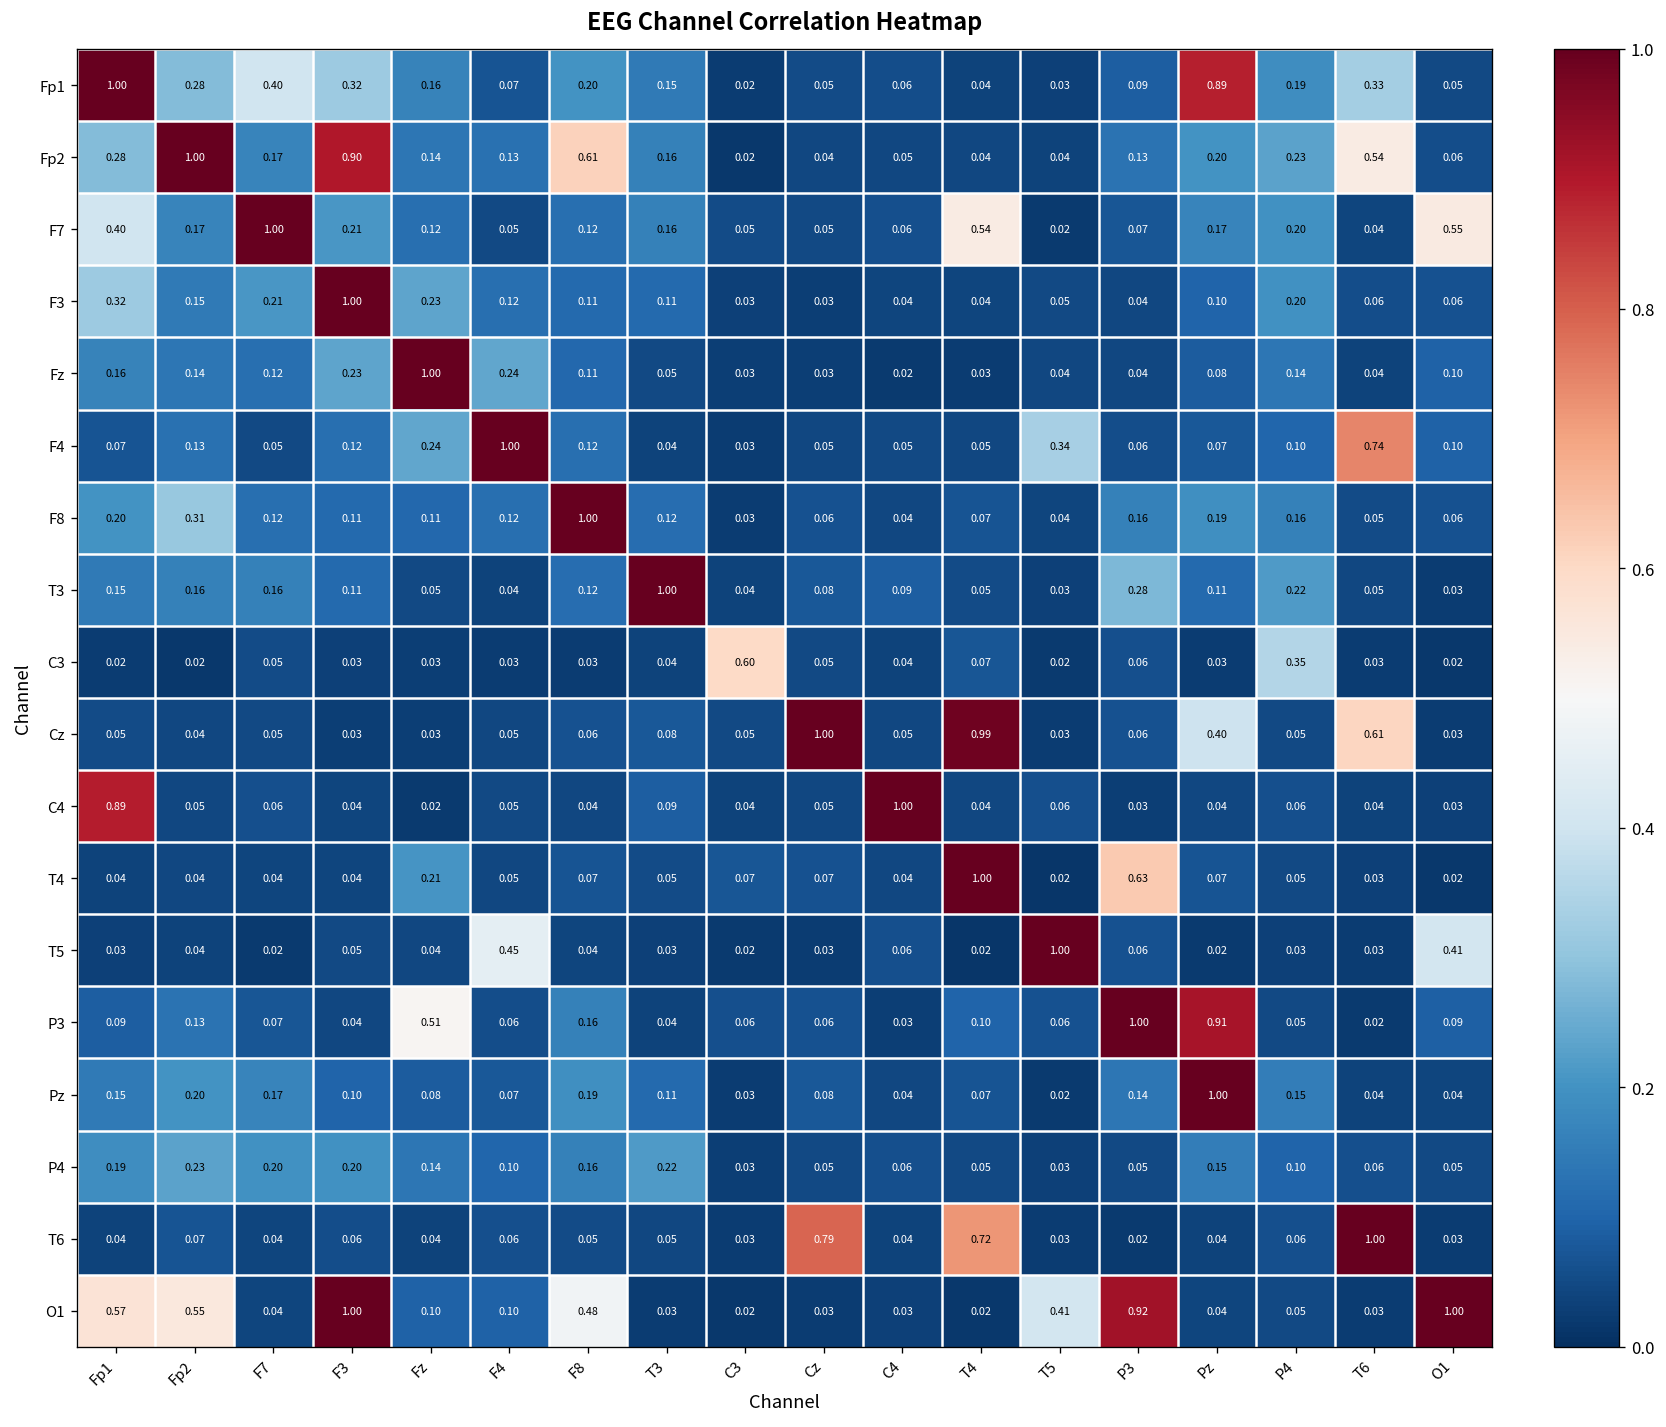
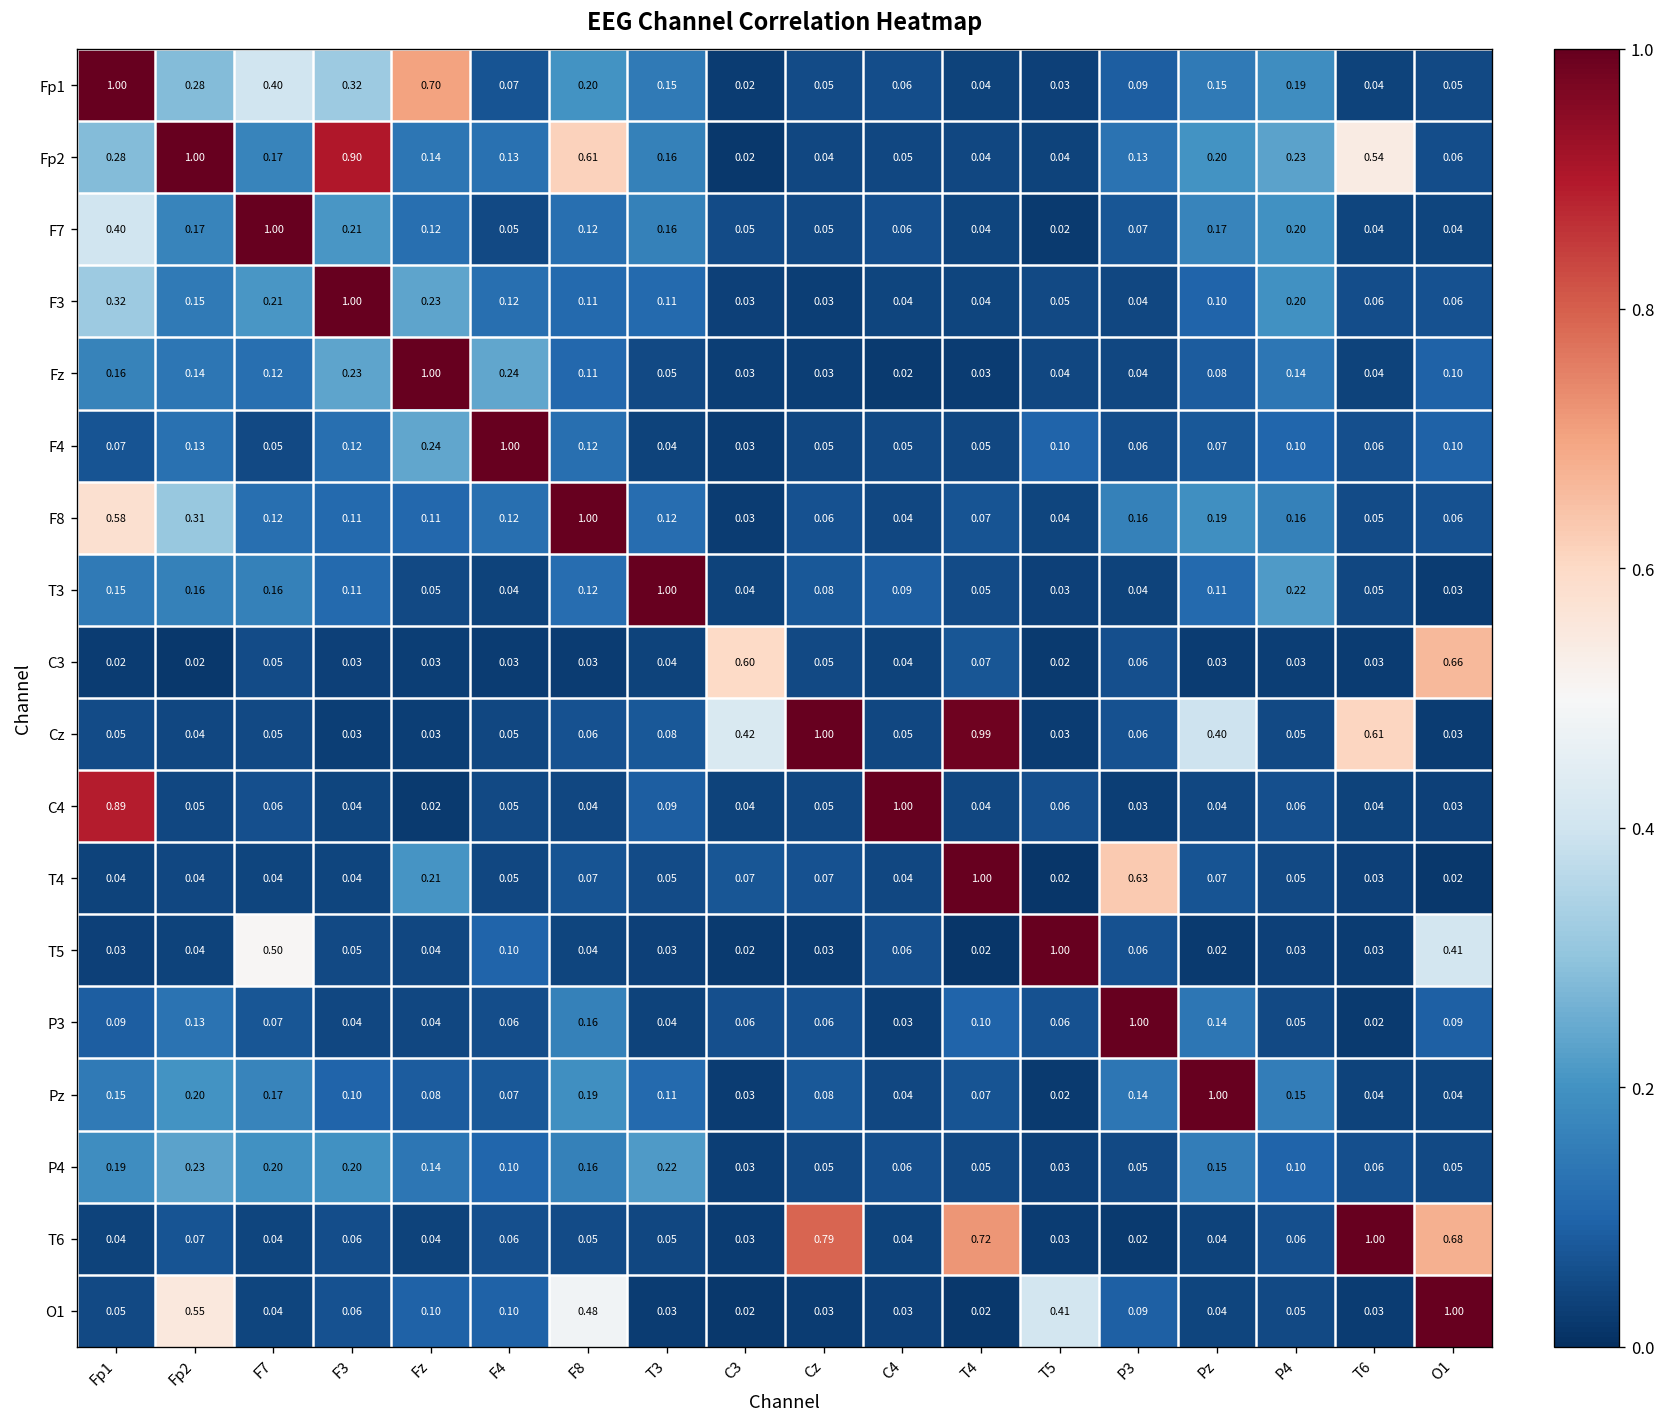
  {
    "Fp1": {
      "Fp1": 1.00,
      "Fp2": 0.28,
      "F7": 0.40,
      "F3": 0.32,
-     "Fz": 0.16,
+     "Fz": 0.70,
      "F4": 0.07,
      "F8": 0.20,
      "T3": 0.15,
      "C3": 0.02,
      "Cz": 0.05,
      "C4": 0.06,
      "T4": 0.04,
      "T5": 0.03,
      "P3": 0.09,
-     "Pz": 0.89,
+     "Pz": 0.15,
      "P4": 0.19,
-     "T6": 0.33,
+     "T6": 0.04,
      "O1": 0.05
    },
    "F7": {
      "Fp1": 0.40,
      "Fp2": 0.17,
      "F7": 1.00,
      "F3": 0.21,
      "Fz": 0.12,
      "F4": 0.05,
      "F8": 0.12,
      "T3": 0.16,
      "C3": 0.05,
      "Cz": 0.05,
      "C4": 0.06,
-     "T4": 0.54,
+     "T4": 0.04,
      "T5": 0.02,
      "P3": 0.07,
      "Pz": 0.17,
      "P4": 0.20,
      "T6": 0.04,
-     "O1": 0.55
+     "O1": 0.04
    },
    "F4": {
      "Fp1": 0.07,
      "Fp2": 0.13,
      "F7": 0.05,
      "F3": 0.12,
      "Fz": 0.24,
      "F4": 1.00,
      "F8": 0.12,
      "T3": 0.04,
      "C3": 0.03,
      "Cz": 0.05,
      "C4": 0.05,
      "T4": 0.05,
-     "T5": 0.34,
+     "T5": 0.10,
      "P3": 0.06,
      "Pz": 0.07,
      "P4": 0.10,
-     "T6": 0.74,
+     "T6": 0.06,
      "O1": 0.10
    },
    "F8": {
-     "Fp1": 0.20,
+     "Fp1": 0.58,
      "Fp2": 0.31,
      "F7": 0.12,
      "F3": 0.11,
      "Fz": 0.11,
      "F4": 0.12,
      "F8": 1.00,
      "T3": 0.12,
      "C3": 0.03,
      "Cz": 0.06,
      "C4": 0.04,
      "T4": 0.07,
      "T5": 0.04,
      "P3": 0.16,
      "Pz": 0.19,
      "P4": 0.16,
      "T6": 0.05,
      "O1": 0.06
    },
    "T3": {
      "Fp1": 0.15,
      "Fp2": 0.16,
      "F7": 0.16,
      "F3": 0.11,
      "Fz": 0.05,
      "F4": 0.04,
      "F8": 0.12,
      "T3": 1.00,
      "C3": 0.04,
      "Cz": 0.08,
      "C4": 0.09,
      "T4": 0.05,
      "T5": 0.03,
-     "P3": 0.28,
+     "P3": 0.04,
      "Pz": 0.11,
      "P4": 0.22,
      "T6": 0.05,
      "O1": 0.03
    },
    "C3": {
      "Fp1": 0.02,
      "Fp2": 0.02,
      "F7": 0.05,
      "F3": 0.03,
      "Fz": 0.03,
      "F4": 0.03,
      "F8": 0.03,
      "T3": 0.04,
      "C3": 0.60,
      "Cz": 0.05,
      "C4": 0.04,
      "T4": 0.07,
      "T5": 0.02,
      "P3": 0.06,
      "Pz": 0.03,
-     "P4": 0.35,
+     "P4": 0.03,
      "T6": 0.03,
-     "O1": 0.02
+     "O1": 0.66
    },
    "Cz": {
      "Fp1": 0.05,
      "Fp2": 0.04,
      "F7": 0.05,
      "F3": 0.03,
      "Fz": 0.03,
      "F4": 0.05,
      "F8": 0.06,
      "T3": 0.08,
-     "C3": 0.05,
+     "C3": 0.42,
      "Cz": 1.00,
      "C4": 0.05,
      "T4": 0.99,
      "T5": 0.03,
      "P3": 0.06,
      "Pz": 0.40,
      "P4": 0.05,
      "T6": 0.61,
      "O1": 0.03
    },
    "T5": {
      "Fp1": 0.03,
      "Fp2": 0.04,
-     "F7": 0.02,
+     "F7": 0.50,
      "F3": 0.05,
      "Fz": 0.04,
-     "F4": 0.45,
+     "F4": 0.10,
      "F8": 0.04,
      "T3": 0.03,
      "C3": 0.02,
      "Cz": 0.03,
      "C4": 0.06,
      "T4": 0.02,
      "T5": 1.00,
      "P3": 0.06,
      "Pz": 0.02,
      "P4": 0.03,
      "T6": 0.03,
      "O1": 0.41
    },
    "P3": {
      "Fp1": 0.09,
      "Fp2": 0.13,
      "F7": 0.07,
      "F3": 0.04,
-     "Fz": 0.51,
+     "Fz": 0.04,
      "F4": 0.06,
      "F8": 0.16,
      "T3": 0.04,
      "C3": 0.06,
      "Cz": 0.06,
      "C4": 0.03,
      "T4": 0.10,
      "T5": 0.06,
      "P3": 1.00,
-     "Pz": 0.91,
+     "Pz": 0.14,
      "P4": 0.05,
      "T6": 0.02,
      "O1": 0.09
    },
    "T6": {
      "Fp1": 0.04,
      "Fp2": 0.07,
      "F7": 0.04,
      "F3": 0.06,
      "Fz": 0.04,
      "F4": 0.06,
      "F8": 0.05,
      "T3": 0.05,
      "C3": 0.03,
      "Cz": 0.79,
      "C4": 0.04,
      "T4": 0.72,
      "T5": 0.03,
      "P3": 0.02,
      "Pz": 0.04,
      "P4": 0.06,
      "T6": 1.00,
-     "O1": 0.03
+     "O1": 0.68
    },
    "O1": {
-     "Fp1": 0.57,
+     "Fp1": 0.05,
      "Fp2": 0.55,
      "F7": 0.04,
-     "F3": 1.00,
+     "F3": 0.06,
      "Fz": 0.10,
      "F4": 0.10,
      "F8": 0.48,
      "T3": 0.03,
      "C3": 0.02,
      "Cz": 0.03,
      "C4": 0.03,
      "T4": 0.02,
      "T5": 0.41,
-     "P3": 0.92,
+     "P3": 0.09,
      "Pz": 0.04,
      "P4": 0.05,
      "T6": 0.03,
      "O1": 1.00
    }
  }
